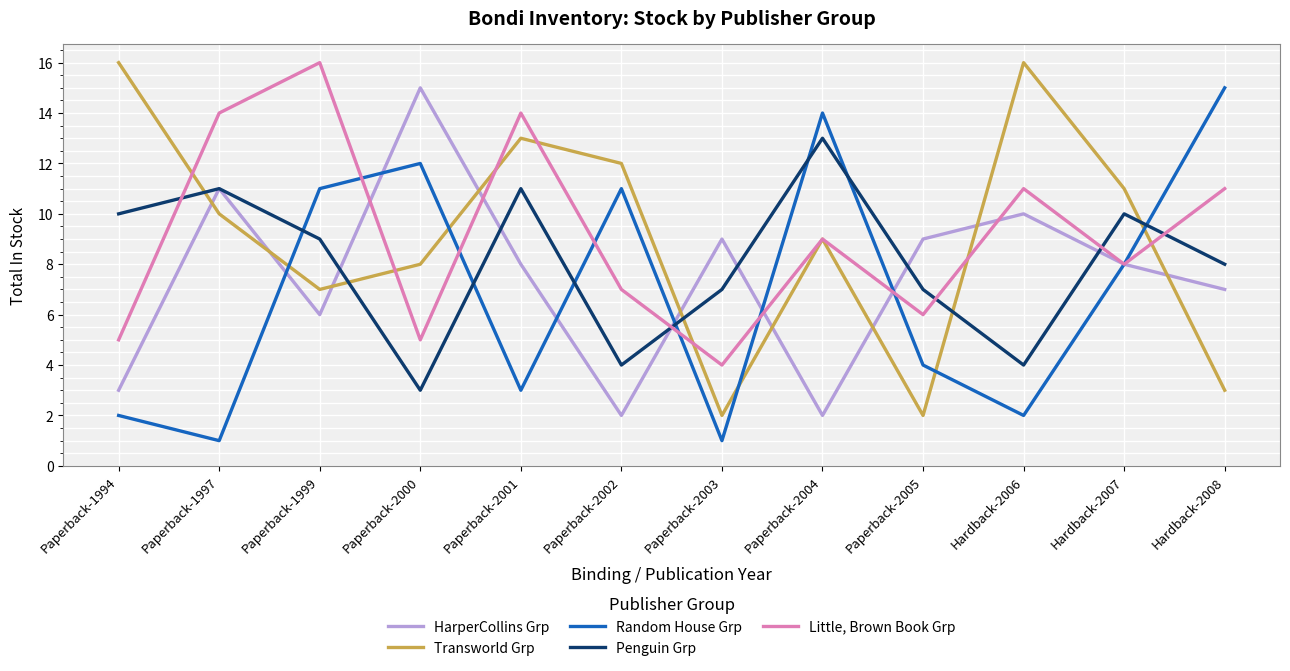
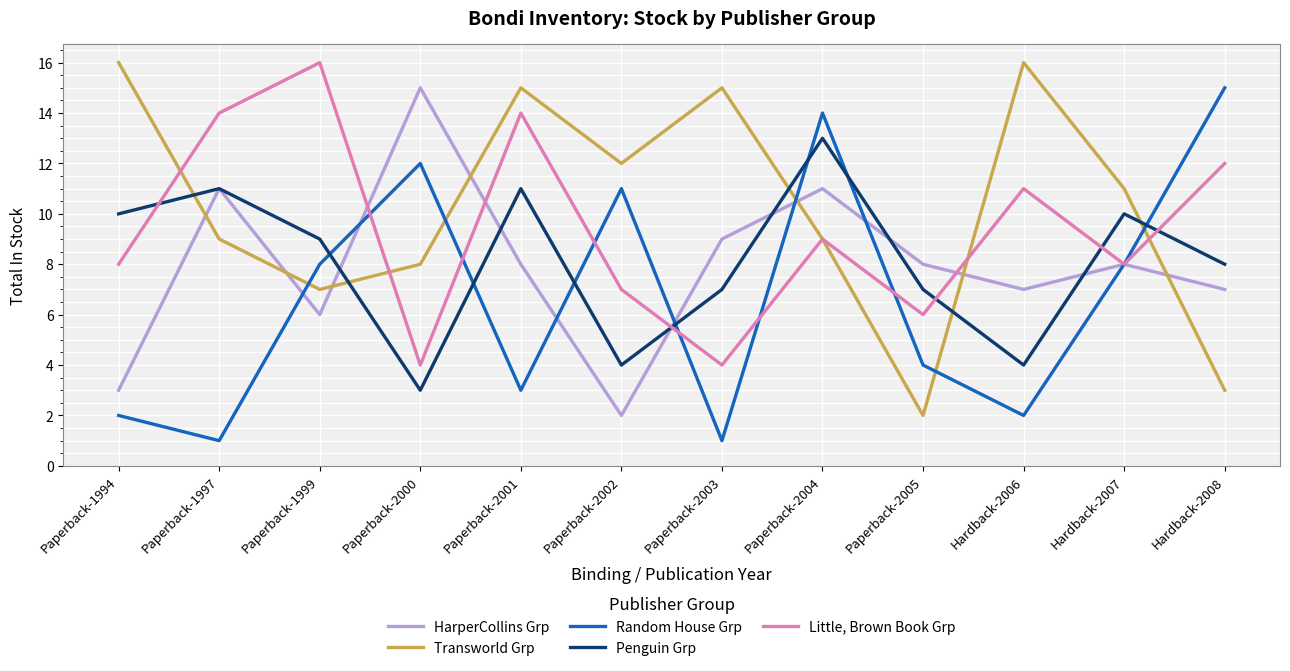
  {
    "HarperCollins Grp": {
      "Paperback-1994": 3,
      "Paperback-1999": 6,
      "Paperback-2000": 15,
      "Paperback-2001": 8,
      "Paperback-2002": 2,
      "Paperback-2003": 9,
-     "Paperback-2004": 2,
-     "Paperback-2005": 9,
-     "Hardback-2006": 10,
+     "Paperback-2004": 11,
+     "Paperback-2005": 8,
+     "Hardback-2006": 7,
      "Hardback-2008": 7
    },
    "Transworld Grp": {
      "Paperback-1994": 16,
-     "Paperback-1997": 10,
+     "Paperback-1997": 9,
      "Paperback-1999": 7,
      "Paperback-2000": 8,
-     "Paperback-2001": 13,
+     "Paperback-2001": 15,
      "Paperback-2002": 12,
-     "Paperback-2003": 2,
+     "Paperback-2003": 15,
      "Paperback-2005": 2,
      "Hardback-2006": 16,
      "Hardback-2007": 11,
      "Hardback-2008": 3
    },
    "Random House Grp": {
      "Paperback-1994": 2,
      "Paperback-1997": 1,
-     "Paperback-1999": 11,
+     "Paperback-1999": 8,
      "Paperback-2000": 12,
      "Paperback-2001": 3,
      "Paperback-2002": 11,
      "Paperback-2003": 1,
      "Paperback-2004": 14,
      "Paperback-2005": 4,
      "Hardback-2006": 2,
      "Hardback-2008": 15
    },
    "Penguin Grp": {
      "Paperback-1994": 10,
      "Paperback-1999": 9,
      "Paperback-2000": 3,
      "Paperback-2001": 11,
      "Paperback-2002": 4,
      "Paperback-2003": 7,
      "Paperback-2004": 13,
      "Paperback-2005": 7,
      "Hardback-2006": 4,
      "Hardback-2007": 10,
      "Hardback-2008": 8
    },
    "Little, Brown Book Grp": {
-     "Paperback-1994": 5,
+     "Paperback-1994": 8,
      "Paperback-1997": 14,
      "Paperback-1999": 16,
-     "Paperback-2000": 5,
+     "Paperback-2000": 4,
      "Paperback-2001": 14,
      "Paperback-2002": 7,
      "Paperback-2003": 4,
      "Paperback-2005": 6,
      "Hardback-2006": 11,
-     "Hardback-2008": 11
+     "Hardback-2008": 12
    }
  }
